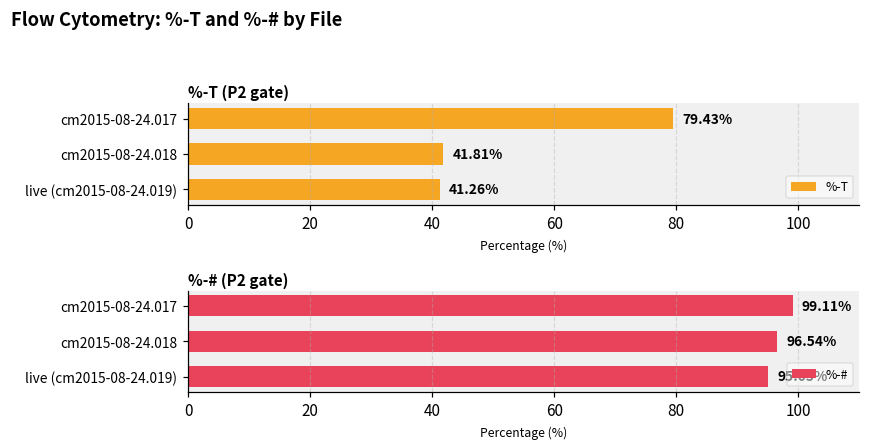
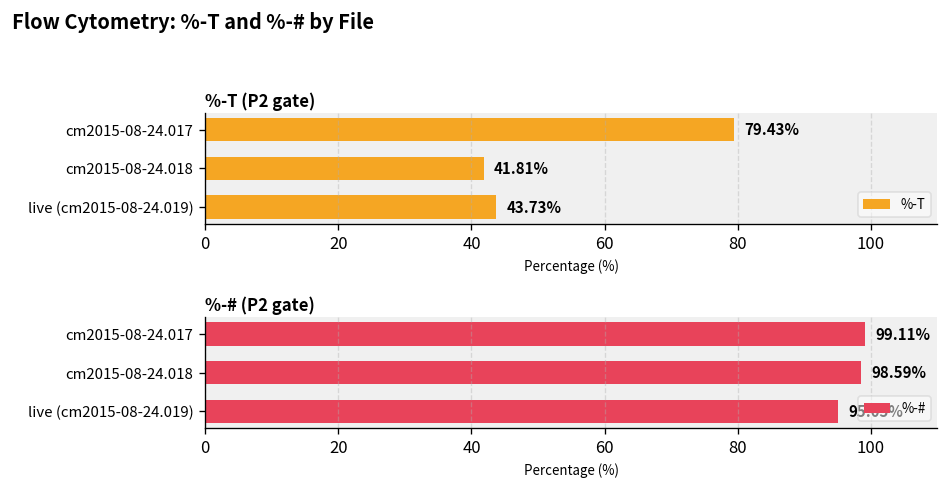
  {
    "%-T (P2 gate)": {
      "cm2015-08-24.017": "79.43%",
      "cm2015-08-24.018": "41.81%",
-     "live (cm2015-08-24.019)": "41.26%"
+     "live (cm2015-08-24.019)": "43.73%"
    },
    "%-# (P2 gate)": {
      "cm2015-08-24.017": "99.11%",
-     "cm2015-08-24.018": "96.54%"
+     "cm2015-08-24.018": "98.59%"
    }
  }
